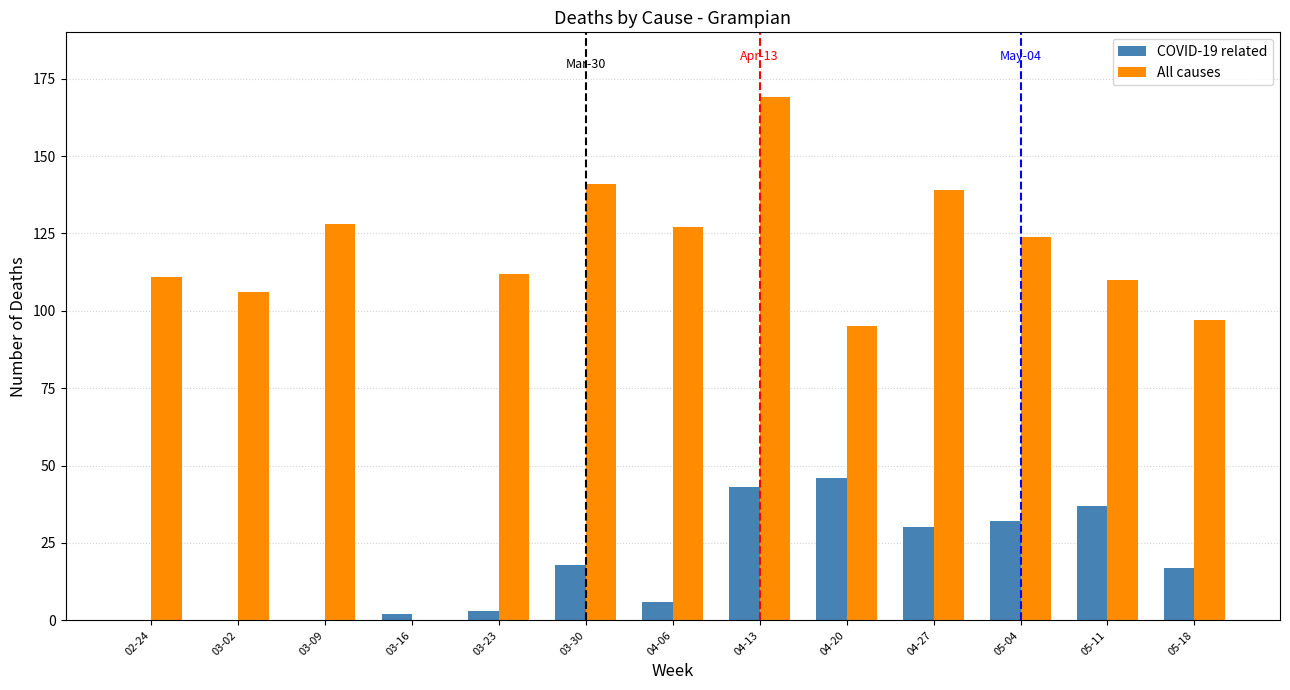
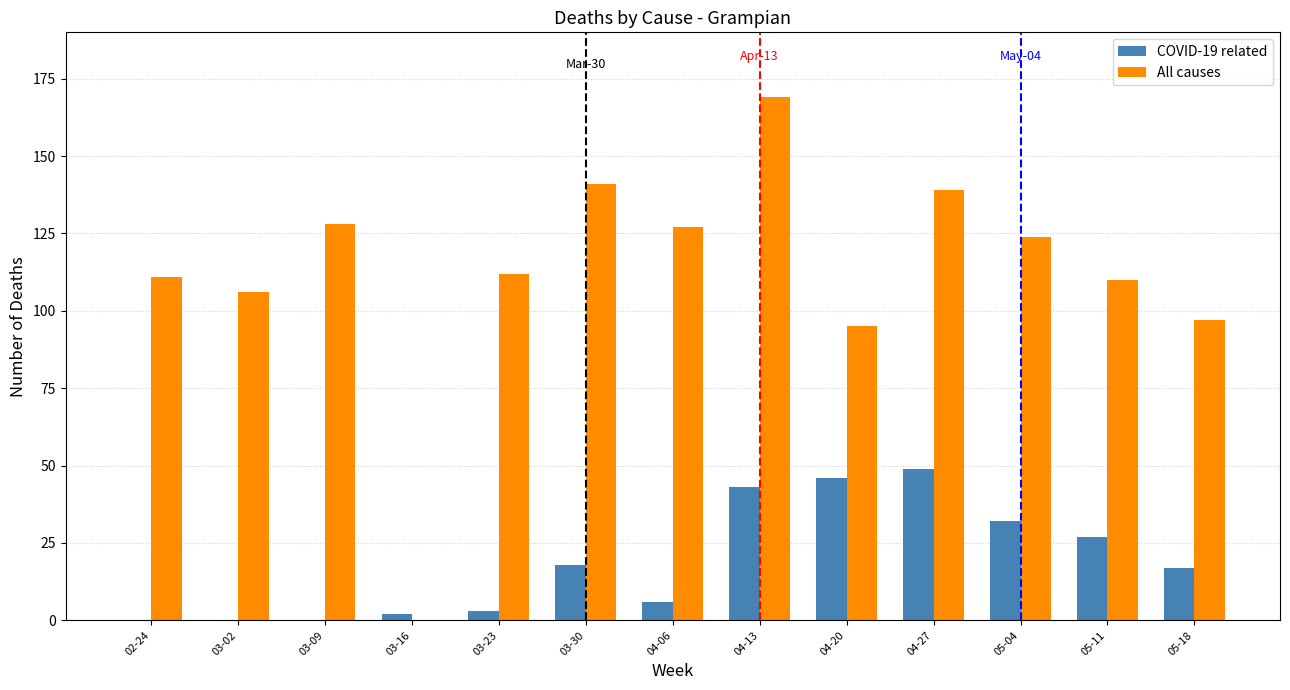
  {
    "COVID-19 related": {
      "02-24": 0,
      "03-02": 0,
      "03-09": 0,
      "03-16": 2,
      "03-23": 3,
      "03-30": 18,
      "04-06": 6,
      "04-13": 43,
      "04-20": 46,
-     "04-27": 30,
+     "04-27": 49,
      "05-04": 32,
-     "05-11": 37,
+     "05-11": 27,
      "05-18": 17
    },
    "All causes": {
      "02-24": 111,
      "03-02": 106,
      "03-09": 128,
      "03-16": 0,
      "03-23": 112,
      "03-30": 141,
      "04-06": 127,
      "04-13": 169,
      "04-20": 95,
      "04-27": 139,
      "05-04": 124,
      "05-11": 110,
      "05-18": 97
    }
  }
